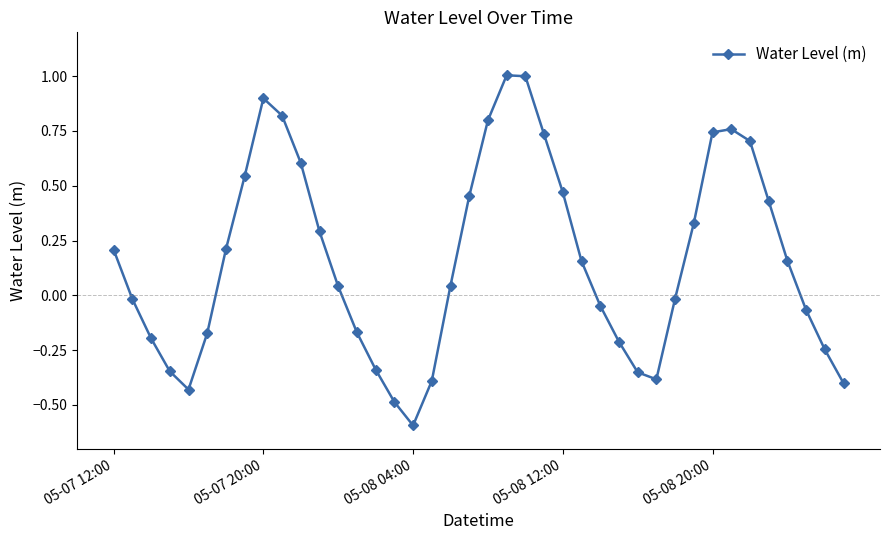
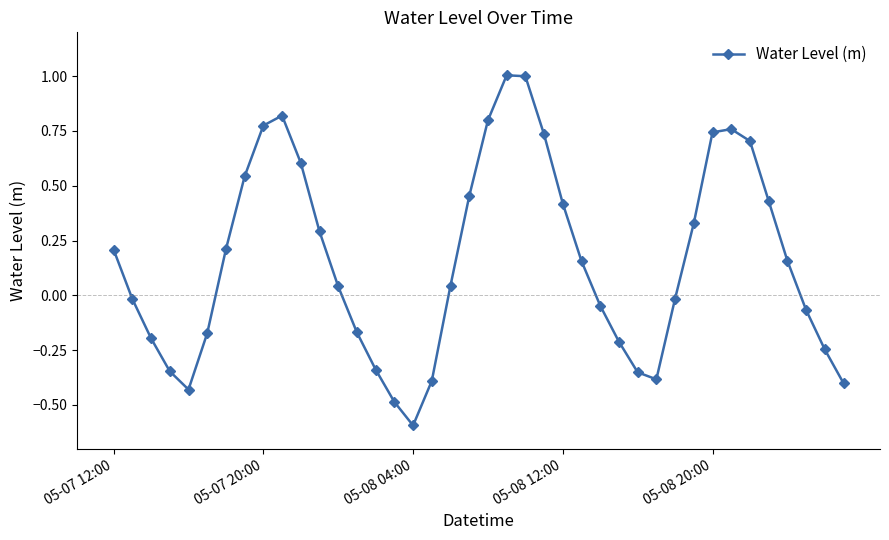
  {
    "05-07 12:00": 0.21,
-   "05-07 20:00": 0.90,
+   "05-07 20:00": 0.77,
    "05-08 04:00": -0.59,
-   "05-08 12:00": 0.47,
+   "05-08 12:00": 0.42,
    "05-08 20:00": 0.74
  }
